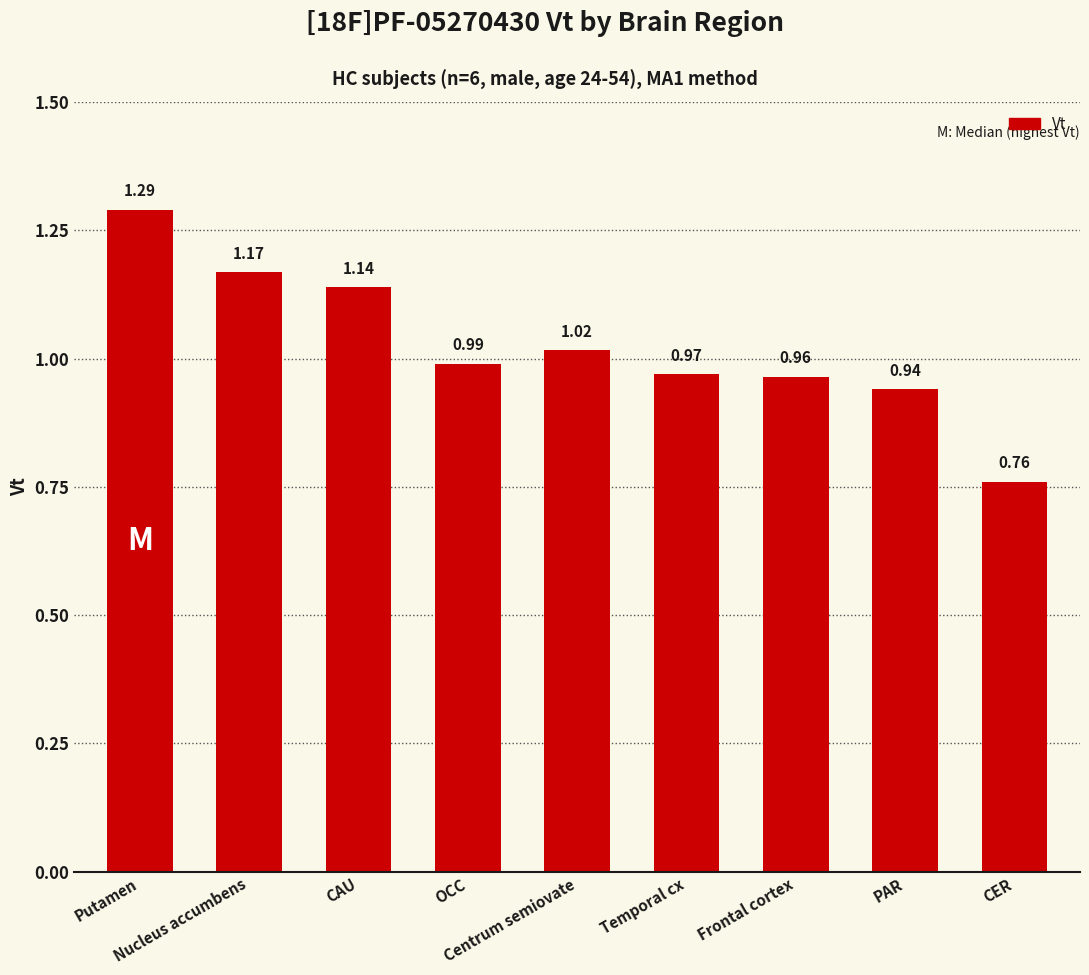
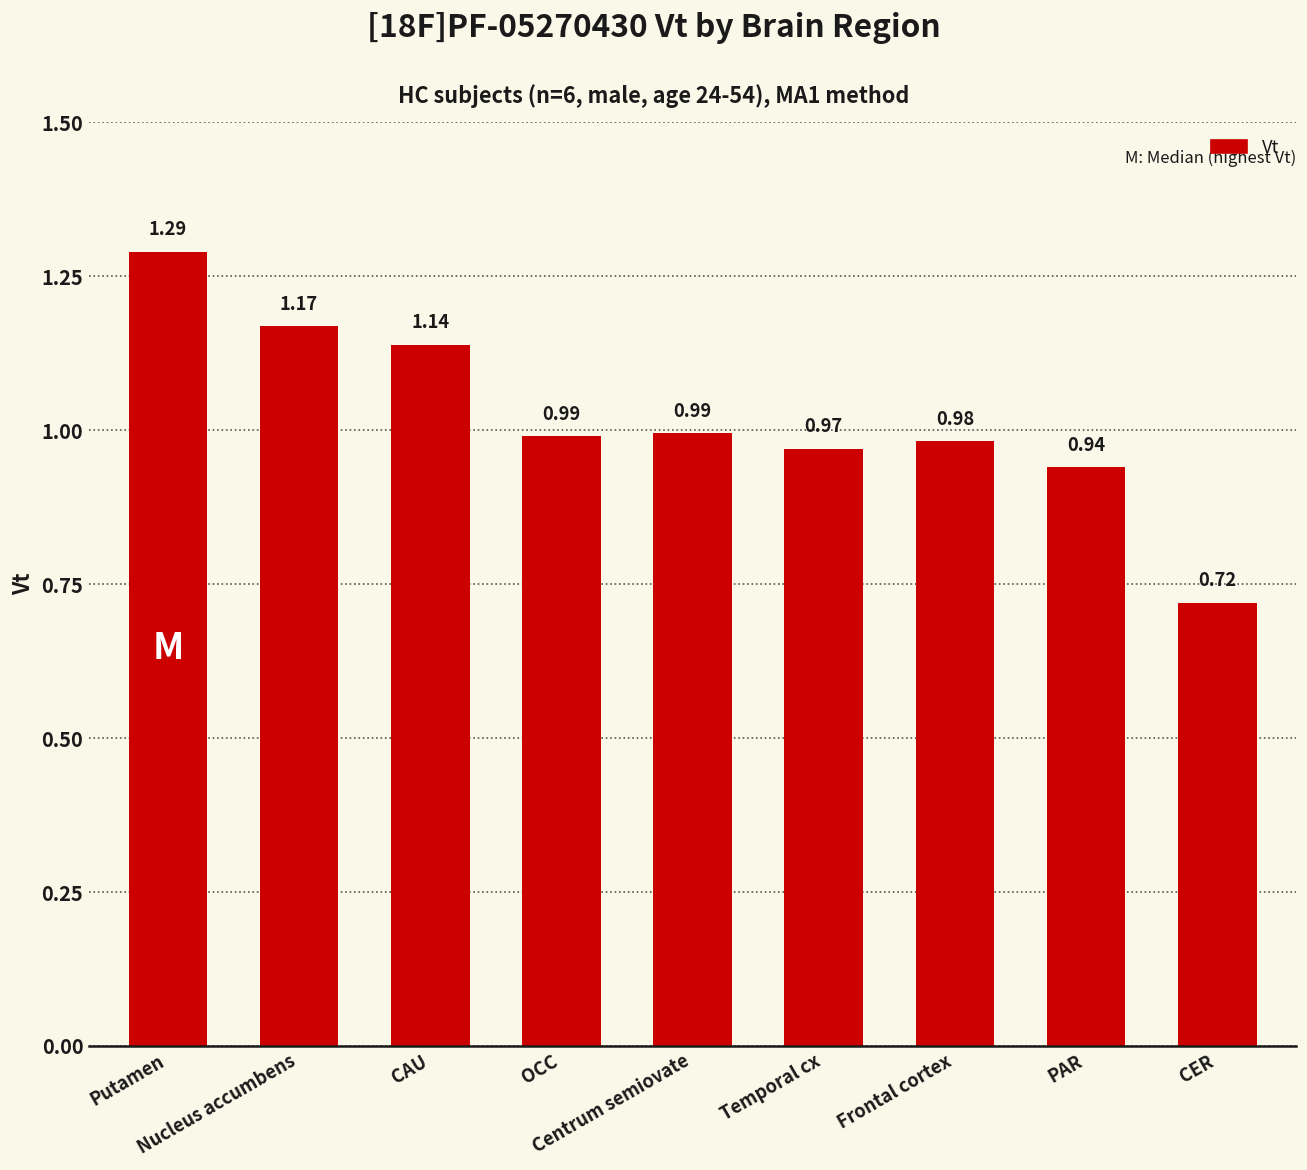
  {
    "Putamen": 1.29,
    "Nucleus accumbens": 1.17,
    "CAU": 1.14,
    "OCC": 0.99,
-   "Centrum semiovate": 1.02,
+   "Centrum semiovate": 0.99,
    "Temporal cx": 0.97,
-   "Frontal cortex": 0.96,
+   "Frontal cortex": 0.98,
    "PAR": 0.94,
-   "CER": 0.76
+   "CER": 0.72
  }
